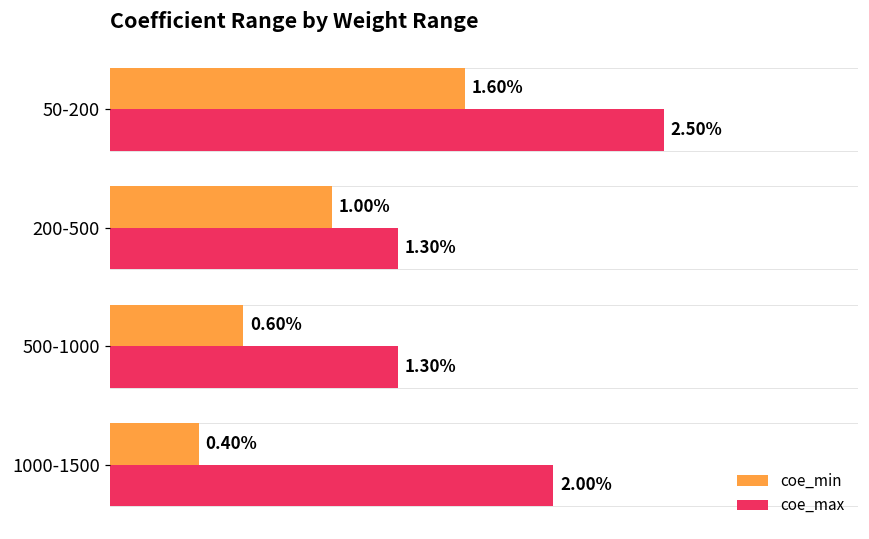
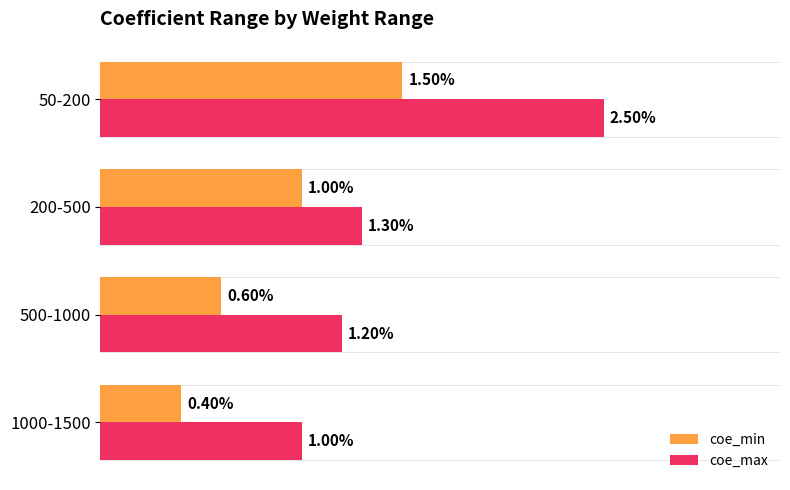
  {
    "coe_min": {
-     "50-200": "1.60%",
+     "50-200": "1.50%",
      "200-500": "1.00%",
      "500-1000": "0.60%",
      "1000-1500": "0.40%"
    },
    "coe_max": {
      "50-200": "2.50%",
      "200-500": "1.30%",
-     "500-1000": "1.30%",
-     "1000-1500": "2.00%"
+     "500-1000": "1.20%",
+     "1000-1500": "1.00%"
    }
  }
